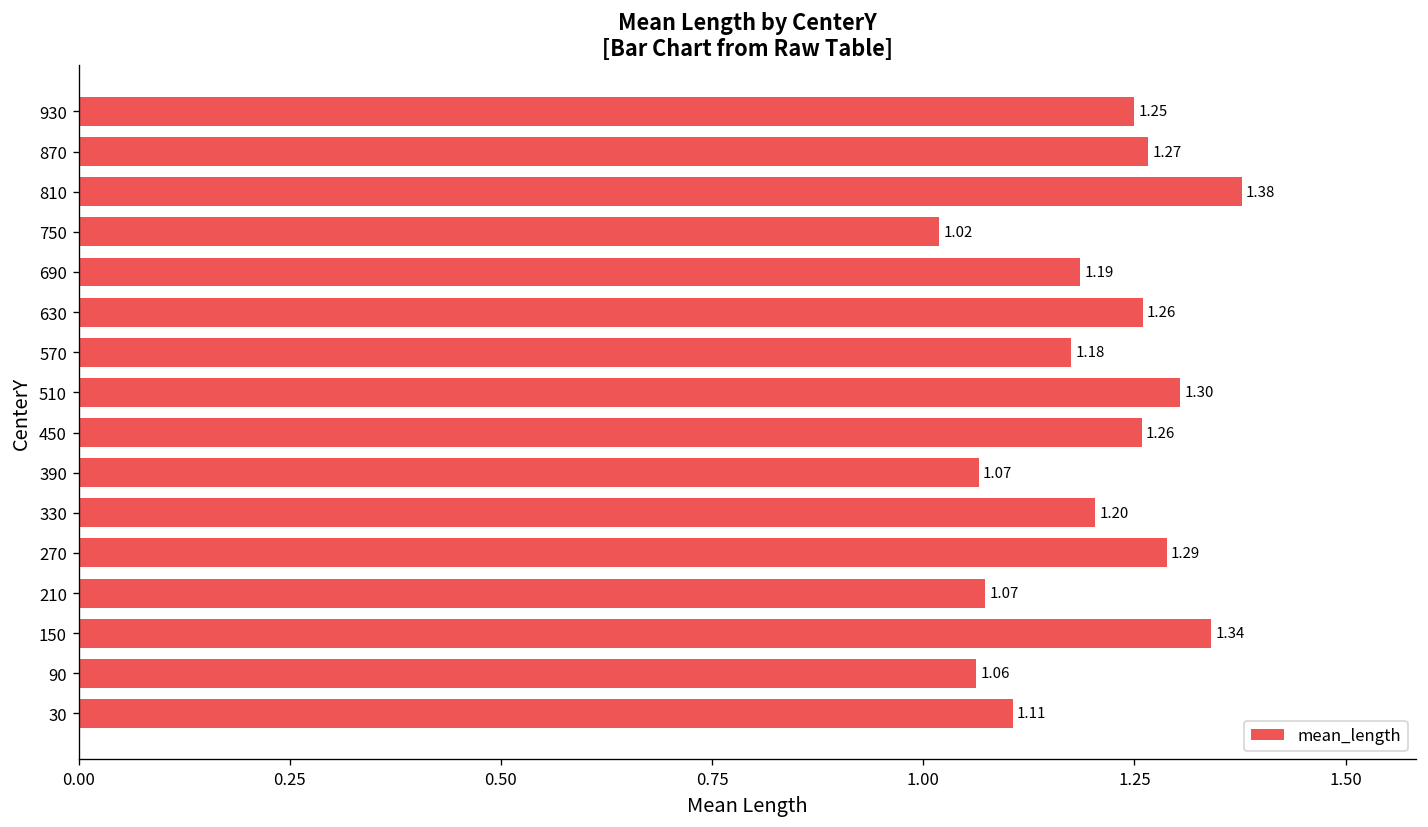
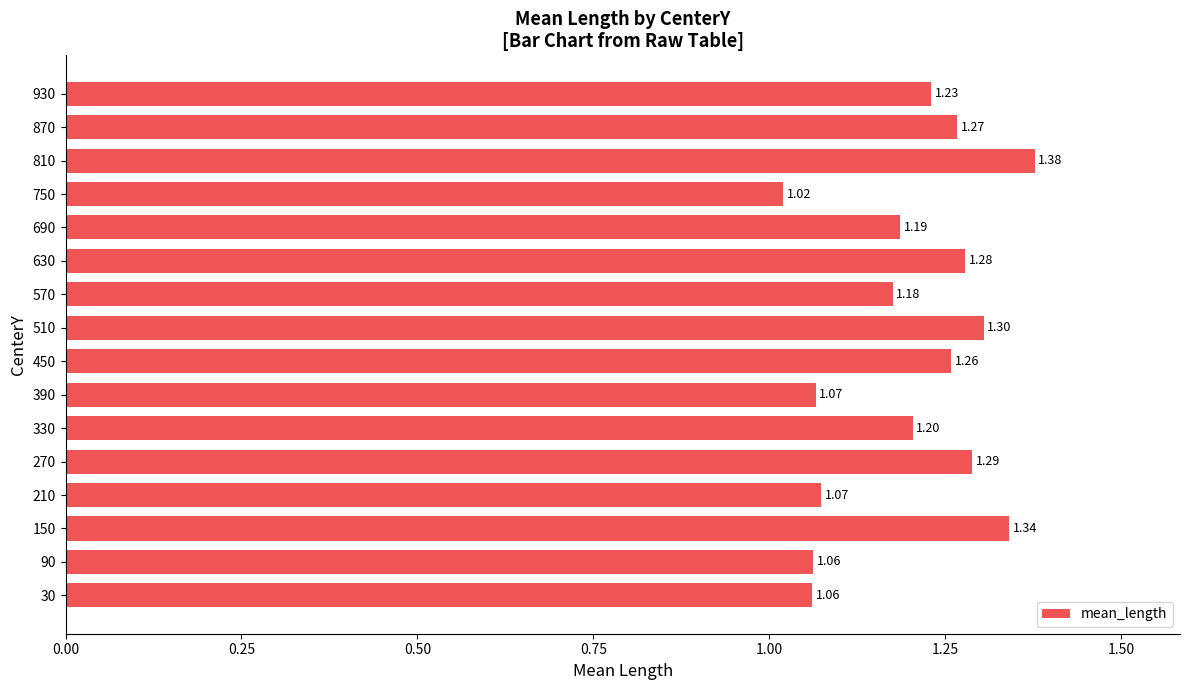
  {
-   "930": 1.25,
+   "930": 1.23,
    "870": 1.27,
    "810": 1.38,
    "750": 1.02,
    "690": 1.19,
-   "630": 1.26,
+   "630": 1.28,
    "570": 1.18,
    "510": 1.30,
    "450": 1.26,
    "390": 1.07,
    "330": 1.20,
    "270": 1.29,
    "210": 1.07,
    "150": 1.34,
    "90": 1.06,
-   "30": 1.11
+   "30": 1.06
  }
